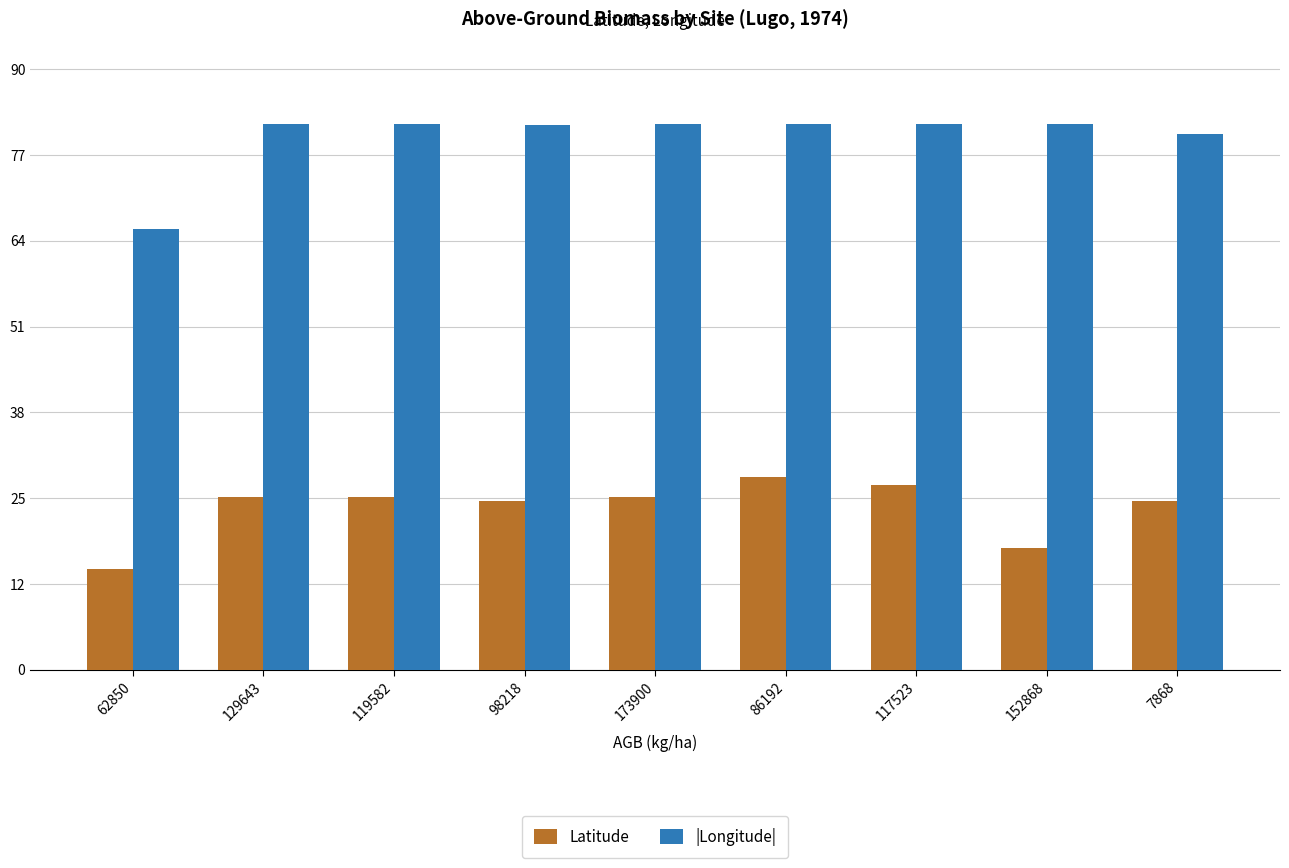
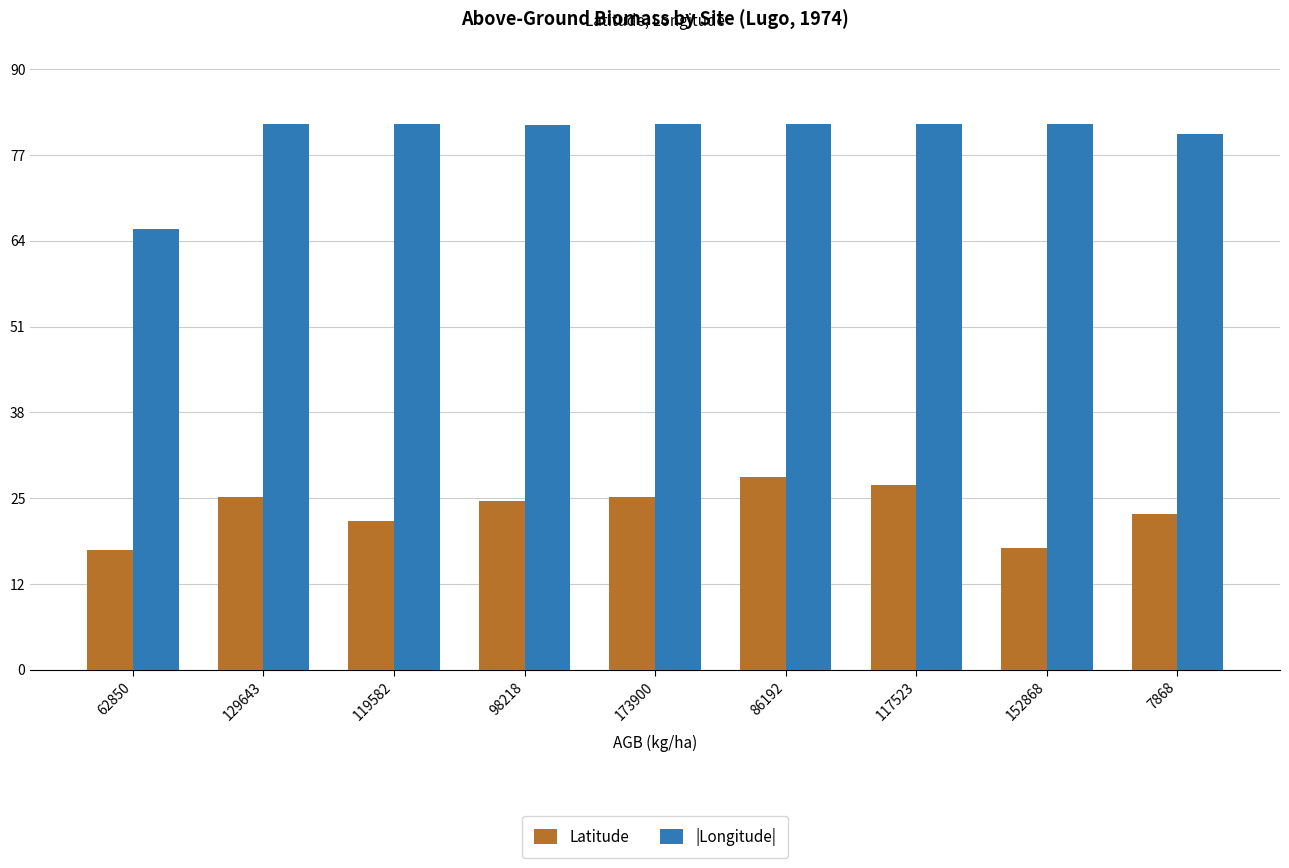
  {
    "Latitude": {
-     "62850": 15,
+     "62850": 18,
      "129643": 26,
-     "119582": 26,
+     "119582": 22,
      "98218": 25,
      "173900": 26,
      "86192": 29,
      "117523": 28,
      "152868": 18,
-     "7868": 25
+     "7868": 23
    },
    "|Longitude|": {
      "62850": 66,
      "129643": 82,
      "119582": 82,
      "98218": 82,
      "173900": 82,
      "86192": 82,
      "117523": 82,
      "152868": 82,
      "7868": 80
    }
  }
